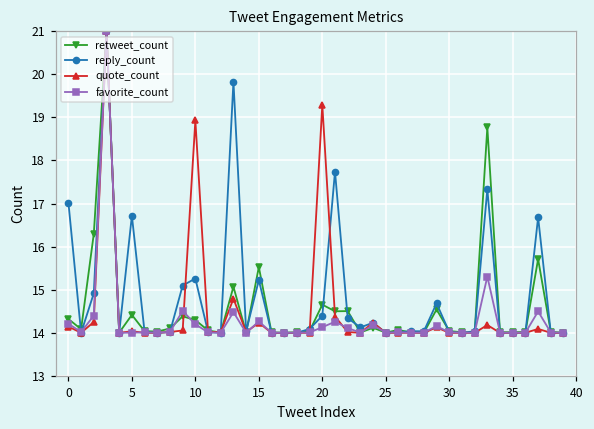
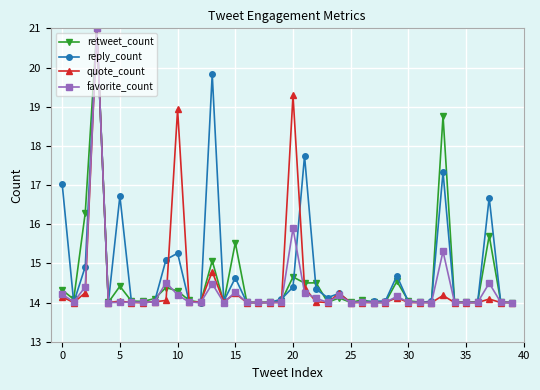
  {
    "retweet_count": {
      "0": 14.3,
      "5": 14.4,
      "10": 14.3,
      "15": 15.5,
      "20": 14.7
    },
    "reply_count": {
      "0": 17.0,
      "5": 16.7,
      "10": 15.3,
-     "15": 15.2,
+     "15": 14.6,
      "20": 14.4
    },
    "quote_count": {
      "0": 14.1,
      "10": 18.9,
      "20": 19.3
    },
    "favorite_count": {
      "0": 14.2,
      "10": 14.2,
-     "20": 14.1
+     "20": 15.9
    }
  }
